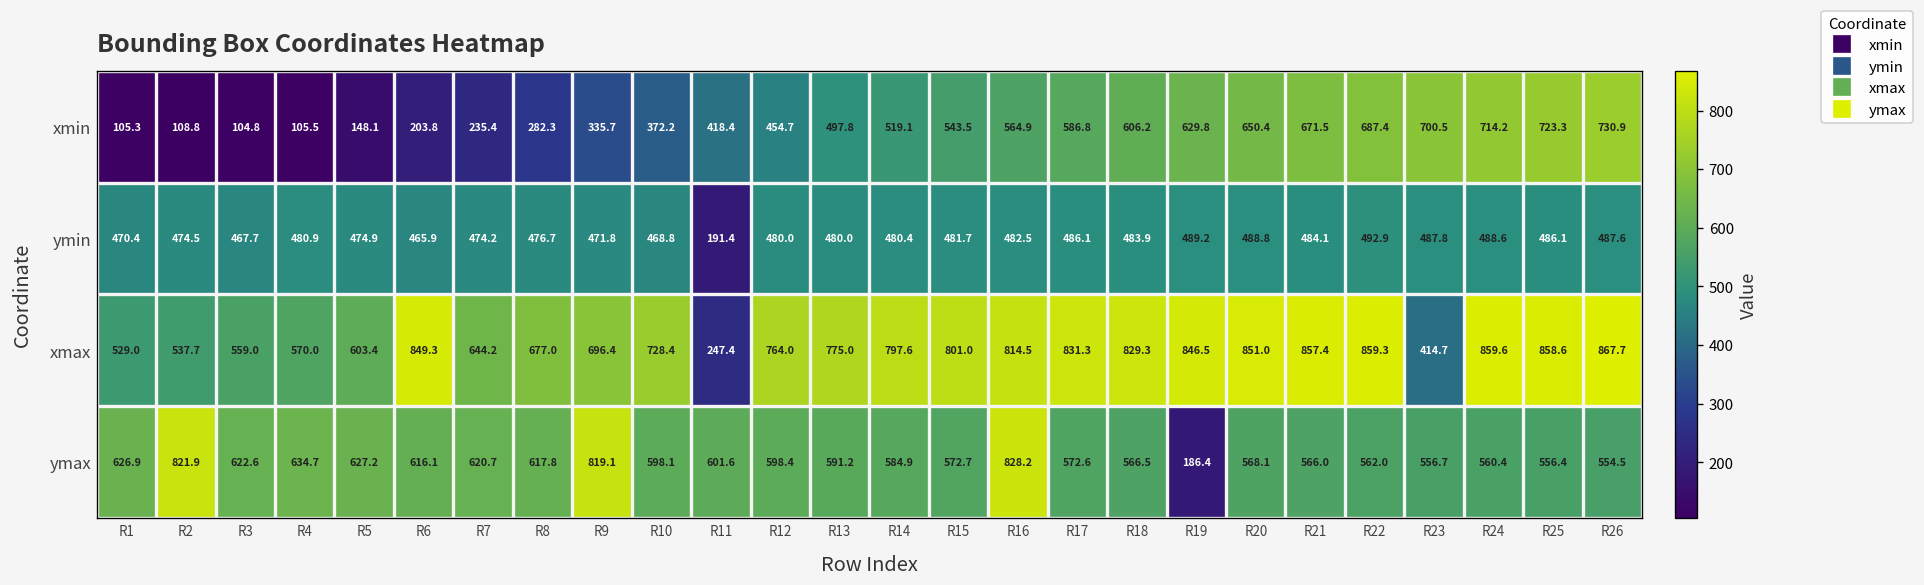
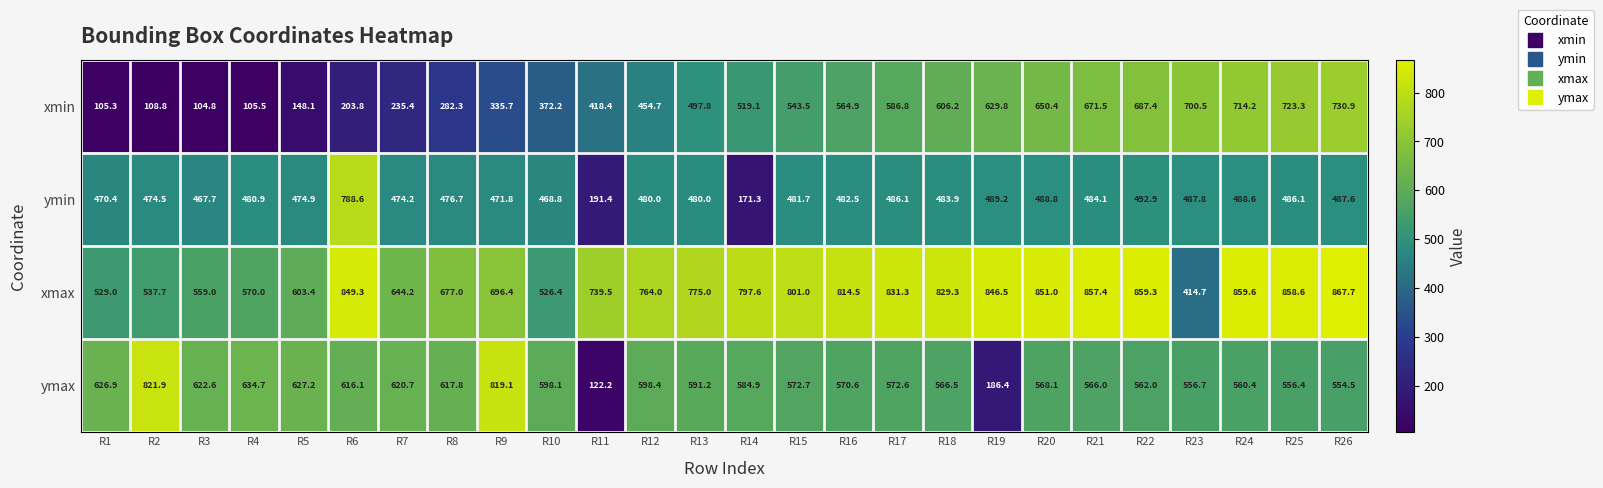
  {
    "xmin": {
      "R1": 105.3,
      "R2": 108.8,
      "R3": 104.8,
      "R4": 105.5,
      "R5": 148.1,
      "R6": 203.8,
      "R7": 235.4,
      "R8": 282.3,
      "R9": 335.7,
      "R10": 372.2,
      "R11": 418.4,
      "R12": 454.7,
      "R13": 497.8,
      "R14": 519.1,
      "R15": 543.5,
      "R16": 564.9,
      "R17": 586.8,
      "R18": 606.2,
      "R19": 629.8,
      "R20": 650.4,
      "R21": 671.5,
      "R22": 687.4,
      "R23": 700.5,
      "R24": 714.2,
      "R25": 723.3,
      "R26": 730.9
    },
    "ymin": {
      "R1": 470.4,
      "R2": 474.5,
      "R3": 467.7,
      "R4": 480.9,
      "R5": 474.9,
-     "R6": 465.9,
+     "R6": 788.6,
      "R7": 474.2,
      "R8": 476.7,
      "R9": 471.8,
      "R10": 468.8,
      "R11": 191.4,
      "R12": 480.0,
      "R13": 480.0,
-     "R14": 480.4,
+     "R14": 171.3,
      "R15": 481.7,
      "R16": 482.5,
      "R17": 486.1,
      "R18": 483.9,
      "R19": 489.2,
      "R20": 488.8,
      "R21": 484.1,
      "R22": 492.9,
      "R23": 487.8,
      "R24": 488.6,
      "R25": 486.1,
      "R26": 487.6
    },
    "xmax": {
      "R1": 529.0,
      "R2": 537.7,
      "R3": 559.0,
      "R4": 570.0,
      "R5": 603.4,
      "R6": 849.3,
      "R7": 644.2,
      "R8": 677.0,
      "R9": 696.4,
-     "R10": 728.4,
-     "R11": 247.4,
+     "R10": 526.4,
+     "R11": 739.5,
      "R12": 764.0,
      "R13": 775.0,
      "R14": 797.6,
      "R15": 801.0,
      "R16": 814.5,
      "R17": 831.3,
      "R18": 829.3,
      "R19": 846.5,
      "R20": 851.0,
      "R21": 857.4,
      "R22": 859.3,
      "R23": 414.7,
      "R24": 859.6,
      "R25": 858.6,
      "R26": 867.7
    },
    "ymax": {
      "R1": 626.9,
      "R2": 821.9,
      "R3": 622.6,
      "R4": 634.7,
      "R5": 627.2,
      "R6": 616.1,
      "R7": 620.7,
      "R8": 617.8,
      "R9": 819.1,
      "R10": 598.1,
-     "R11": 601.6,
+     "R11": 122.2,
      "R12": 598.4,
      "R13": 591.2,
      "R14": 584.9,
      "R15": 572.7,
-     "R16": 828.2,
+     "R16": 570.6,
      "R17": 572.6,
      "R18": 566.5,
      "R19": 186.4,
      "R20": 568.1,
      "R21": 566.0,
      "R22": 562.0,
      "R23": 556.7,
      "R24": 560.4,
      "R25": 556.4,
      "R26": 554.5
    }
  }
